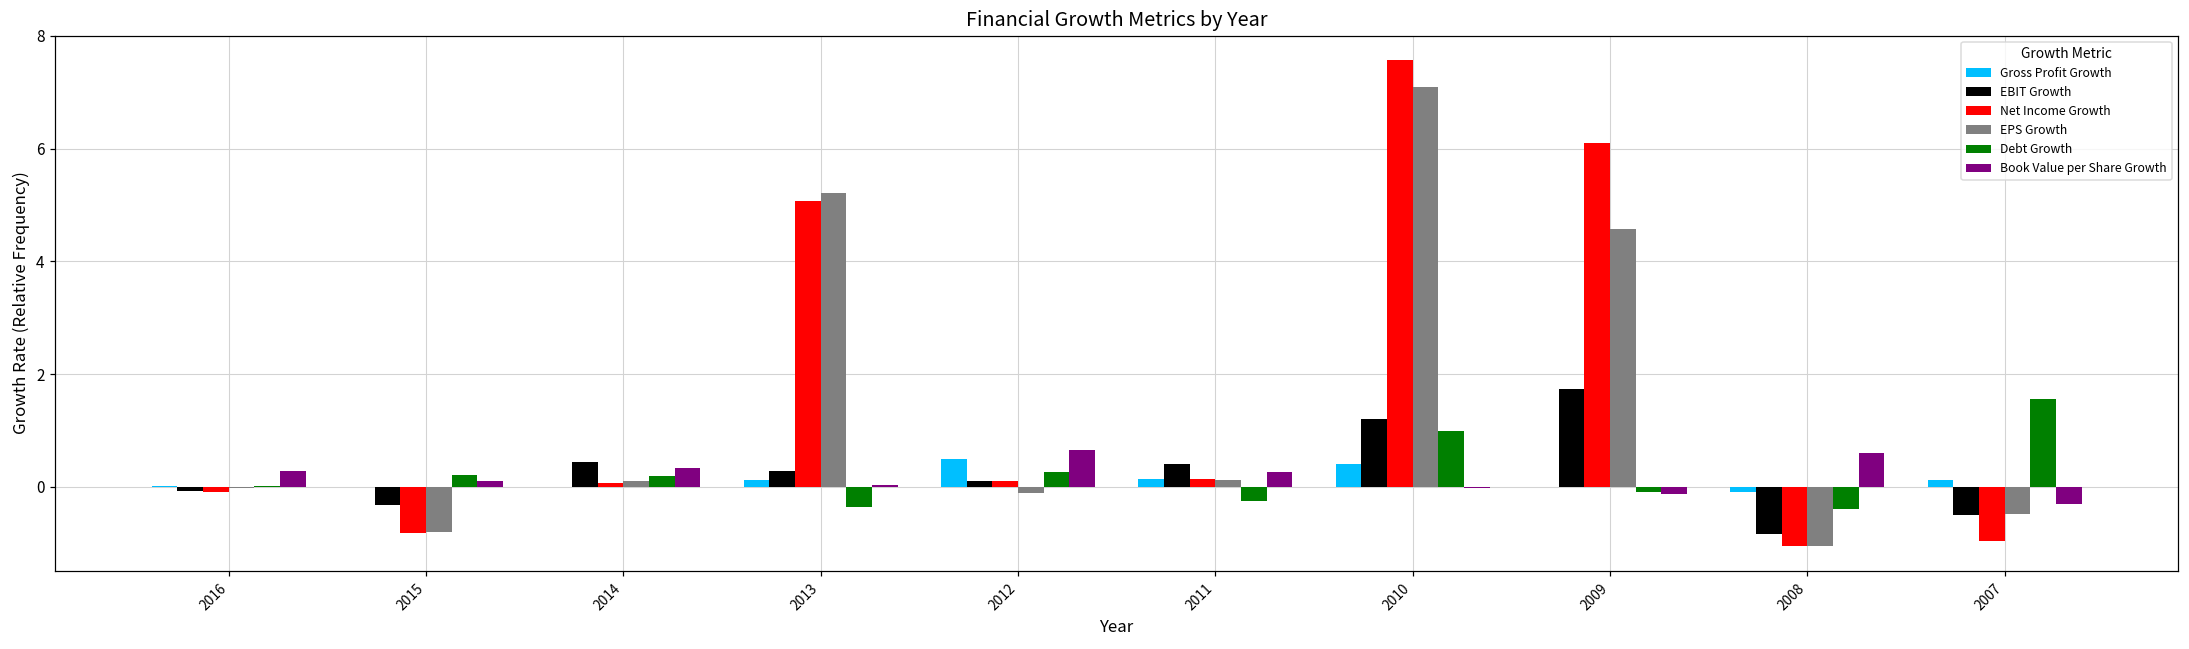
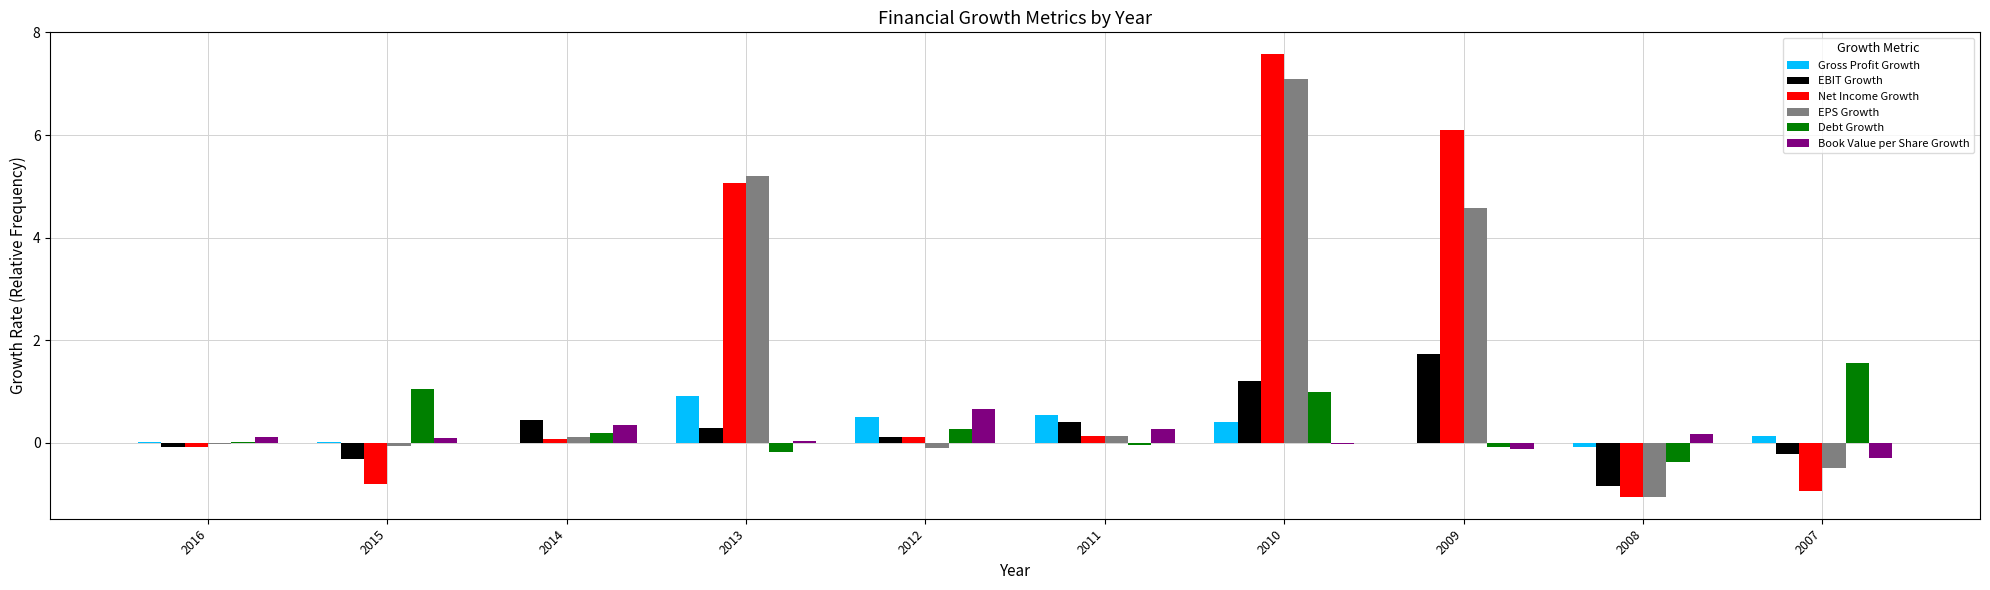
  {
    "Gross Profit Growth": {
-     "2013": 0.1,
+     "2013": 0.9,
      "2012": 0.5,
-     "2011": 0.1,
+     "2011": 0.5,
      "2010": 0.4,
      "2008": -0.1,
      "2007": 0.1
    },
    "EBIT Growth": {
      "2016": -0.1,
      "2015": -0.3,
      "2014": 0.5,
      "2013": 0.3,
      "2012": 0.1,
      "2011": 0.4,
      "2010": 1.2,
      "2009": 1.7,
      "2008": -0.8,
-     "2007": -0.5
+     "2007": -0.2
    },
    "Net Income Growth": {
      "2016": -0.1,
      "2015": -0.8,
      "2014": 0.1,
      "2013": 5.1,
      "2012": 0.1,
      "2011": 0.1,
      "2010": 7.6,
      "2009": 6.1,
      "2008": -1.1,
      "2007": -1.0
    },
    "EPS Growth": {
-     "2015": -0.8,
+     "2015": -0.1,
      "2014": 0.1,
      "2013": 5.2,
      "2012": -0.1,
      "2011": 0.1,
      "2010": 7.1,
      "2009": 4.6,
      "2008": -1.1,
      "2007": -0.5
    },
    "Debt Growth": {
-     "2015": 0.2,
+     "2015": 1.0,
      "2014": 0.2,
-     "2013": -0.4,
+     "2013": -0.2,
      "2012": 0.3,
-     "2011": -0.2,
+     "2011": -0.1,
      "2010": 1.0,
      "2009": -0.1,
      "2008": -0.4,
      "2007": 1.6
    },
    "Book Value per Share Growth": {
-     "2016": 0.3,
+     "2016": 0.1,
      "2015": 0.1,
      "2014": 0.3,
      "2012": 0.7,
      "2011": 0.3,
      "2009": -0.1,
-     "2008": 0.6,
+     "2008": 0.2,
      "2007": -0.3
    }
  }
